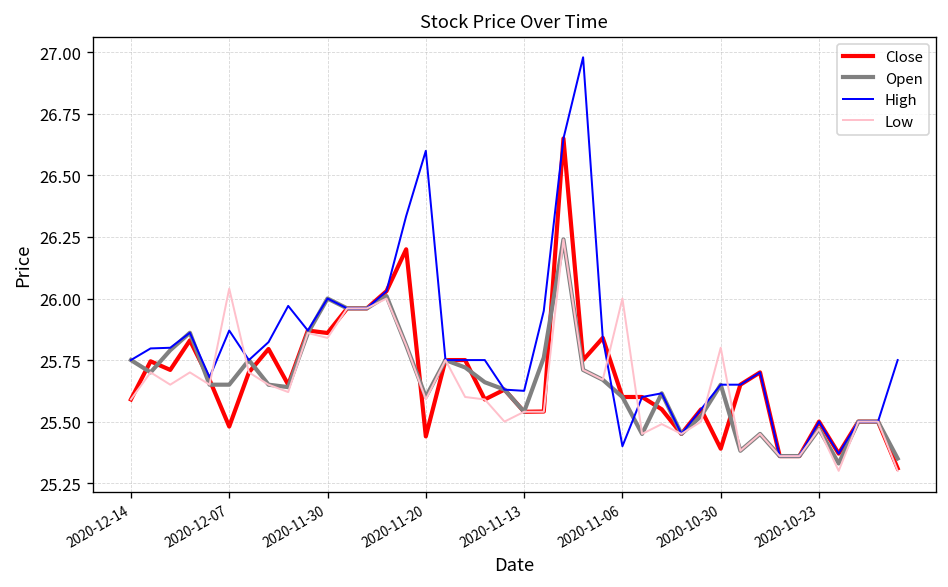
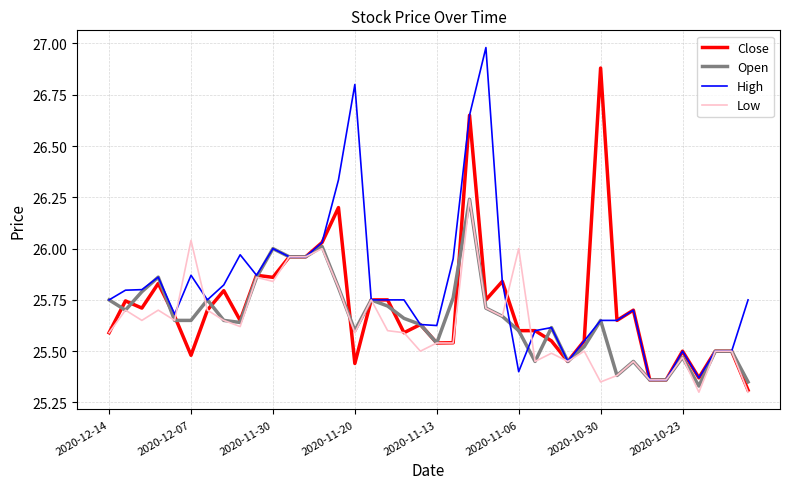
  {
    "Close": {
      "2020-12-07": 25.48,
      "2020-11-30": 25.86,
      "2020-11-20": 25.44,
-     "2020-10-30": 25.39
+     "2020-10-30": 26.88
    },
    "Open": {
      "2020-12-07": 25.65
    },
    "High": {
      "2020-12-07": 25.87,
-     "2020-11-20": 26.6,
+     "2020-11-20": 26.8,
      "2020-11-13": 25.63,
      "2020-11-06": 25.4
    },
    "Low": {
      "2020-12-07": 26.04,
      "2020-11-30": 25.84,
      "2020-11-06": 26.00,
-     "2020-10-30": 25.80
+     "2020-10-30": 25.35
    }
  }
